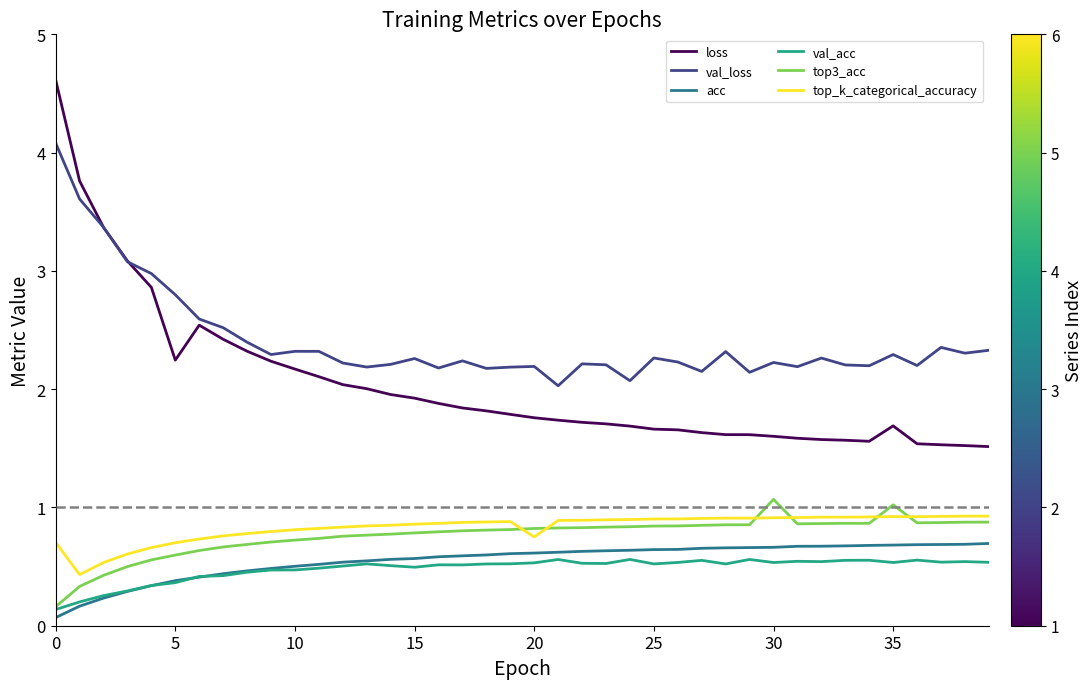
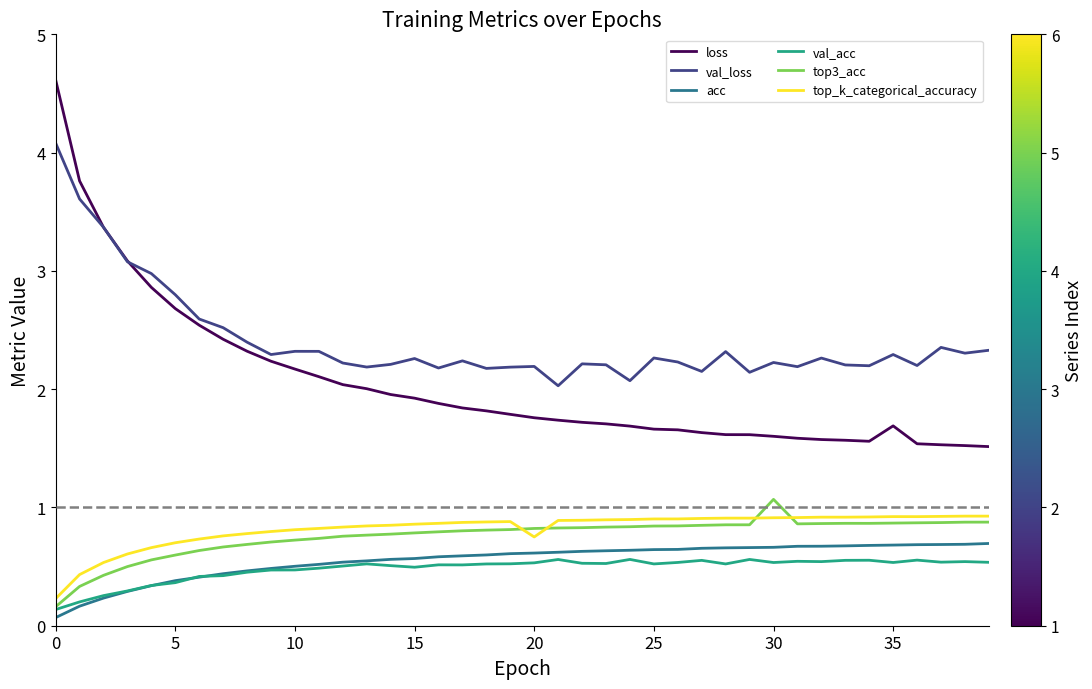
  {
    "loss": {
      "0": 4.61,
-     "5": 2.25,
+     "5": 2.68,
      "10": 2.17,
      "15": 1.92,
      "20": 1.76,
      "25": 1.66,
      "30": 1.60,
      "35": 1.69
    },
    "top3_acc": {
      "0": 0.16,
      "5": 0.60,
      "10": 0.72,
      "15": 0.78,
      "20": 0.82,
      "25": 0.84,
      "30": 1.07,
-     "35": 1.02
+     "35": 0.87
    },
    "top_k_categorical_accuracy": {
-     "0": 0.70,
+     "0": 0.23,
      "5": 0.70,
      "10": 0.81,
      "15": 0.86,
      "20": 0.75,
      "25": 0.90,
      "30": 0.91,
      "35": 0.92
    }
  }
